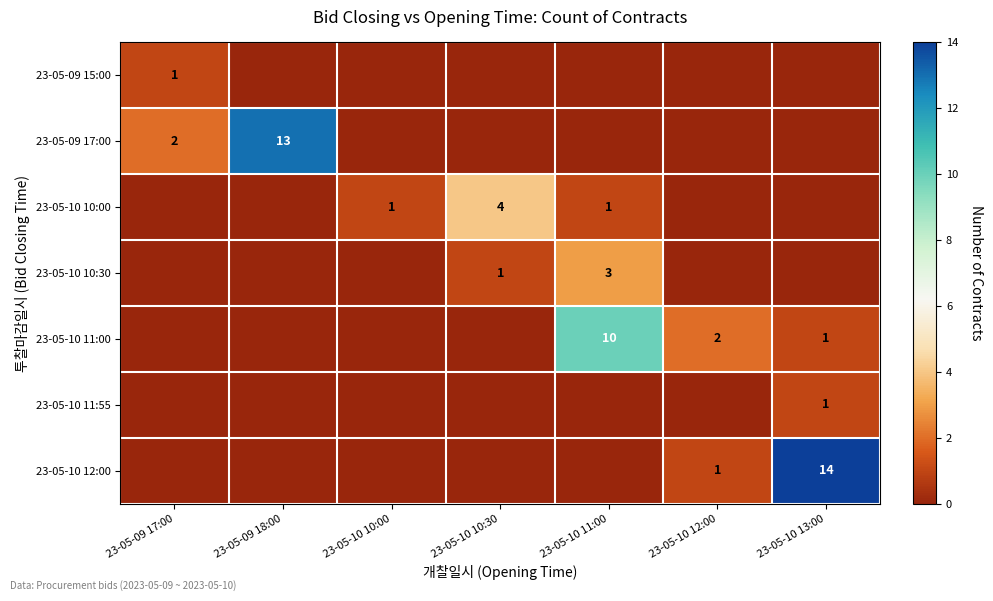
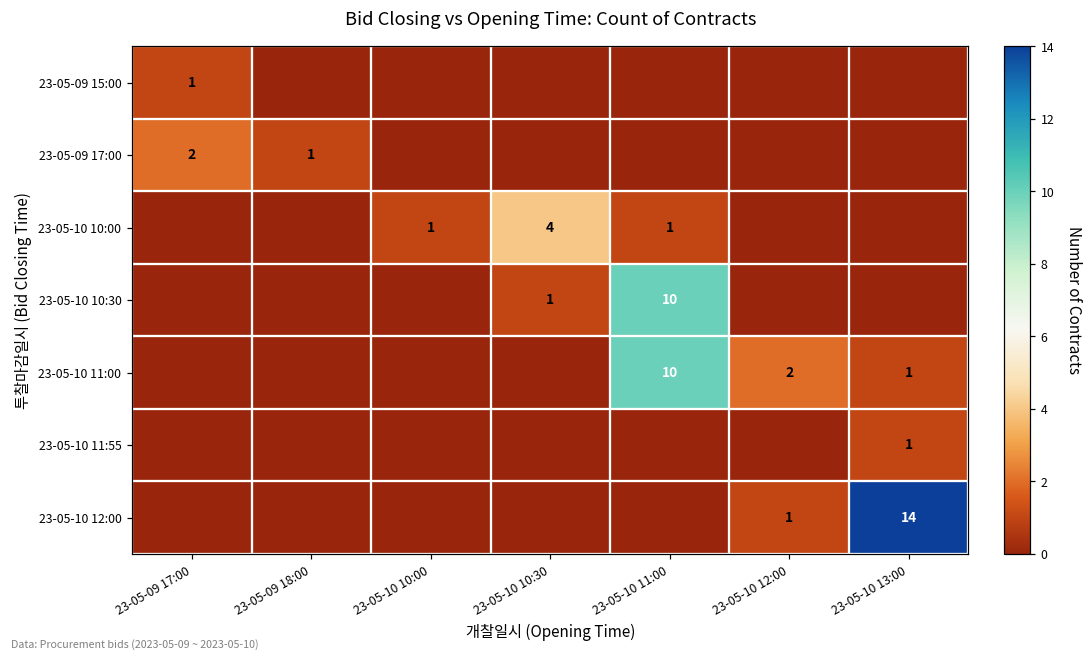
  {
    "23-05-09 15:00": {
      "23-05-09 17:00": 1
    },
    "23-05-09 17:00": {
      "23-05-09 17:00": 2,
-     "23-05-09 18:00": 13
+     "23-05-09 18:00": 1
    },
    "23-05-10 10:00": {
      "23-05-10 10:00": 1,
      "23-05-10 10:30": 4,
      "23-05-10 11:00": 1
    },
    "23-05-10 10:30": {
      "23-05-10 10:30": 1,
-     "23-05-10 11:00": 3
+     "23-05-10 11:00": 10
    },
    "23-05-10 11:00": {
      "23-05-10 11:00": 10,
      "23-05-10 12:00": 2,
      "23-05-10 13:00": 1
    },
    "23-05-10 11:55": {
      "23-05-10 13:00": 1
    },
    "23-05-10 12:00": {
      "23-05-10 12:00": 1,
      "23-05-10 13:00": 14
    }
  }
